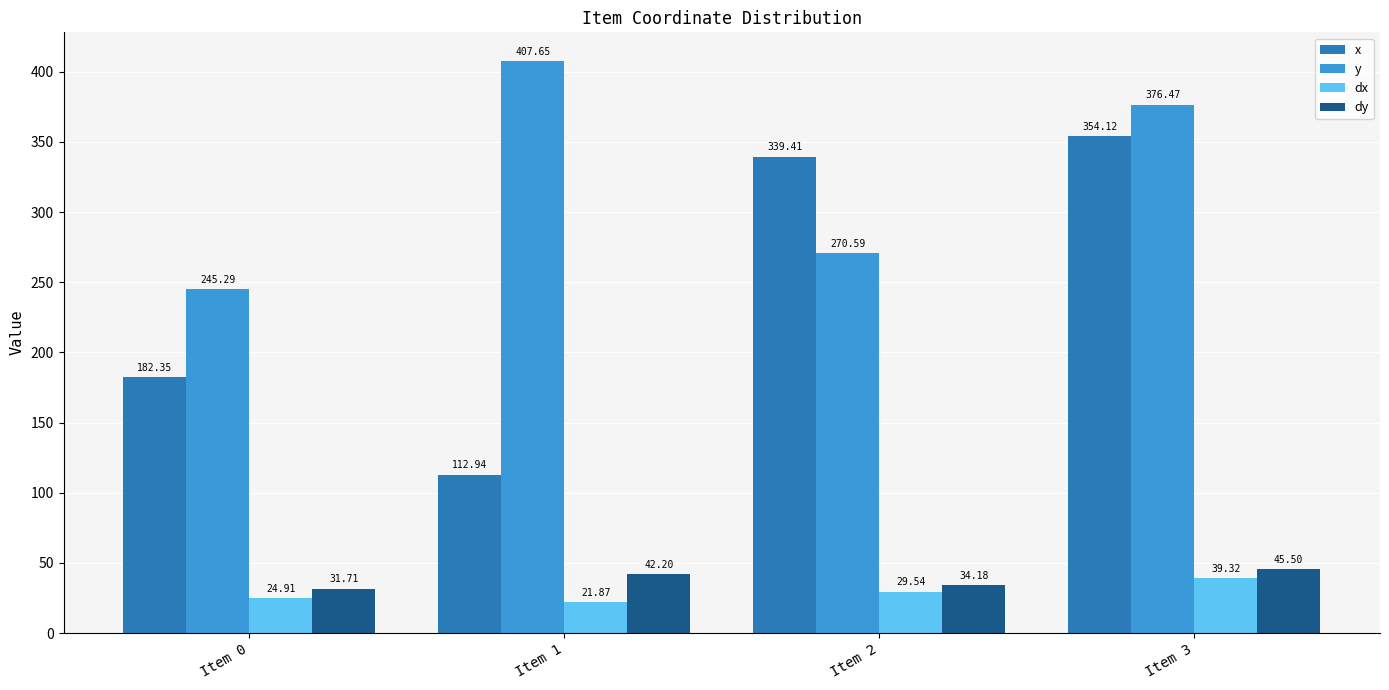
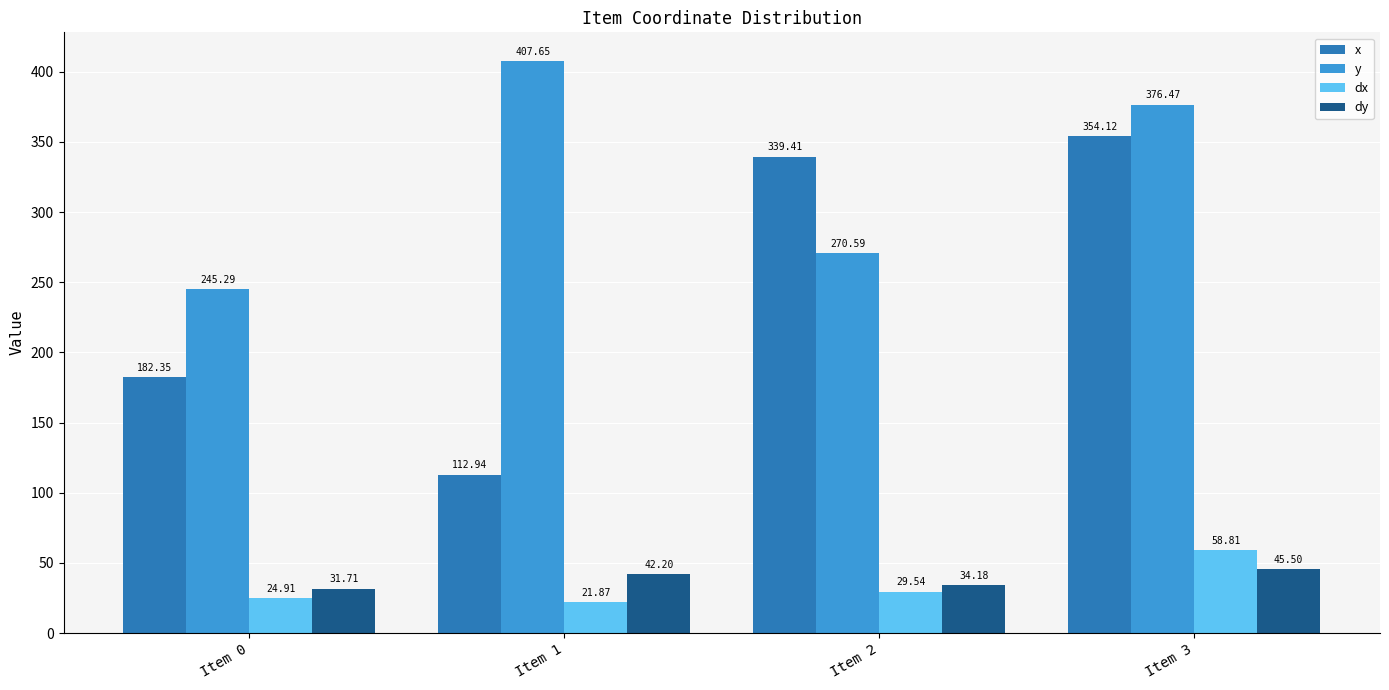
  {
    "dx": {
      "Item 0": 24.91,
      "Item 1": 21.87,
      "Item 2": 29.54,
-     "Item 3": 39.32
+     "Item 3": 58.81
    }
  }
